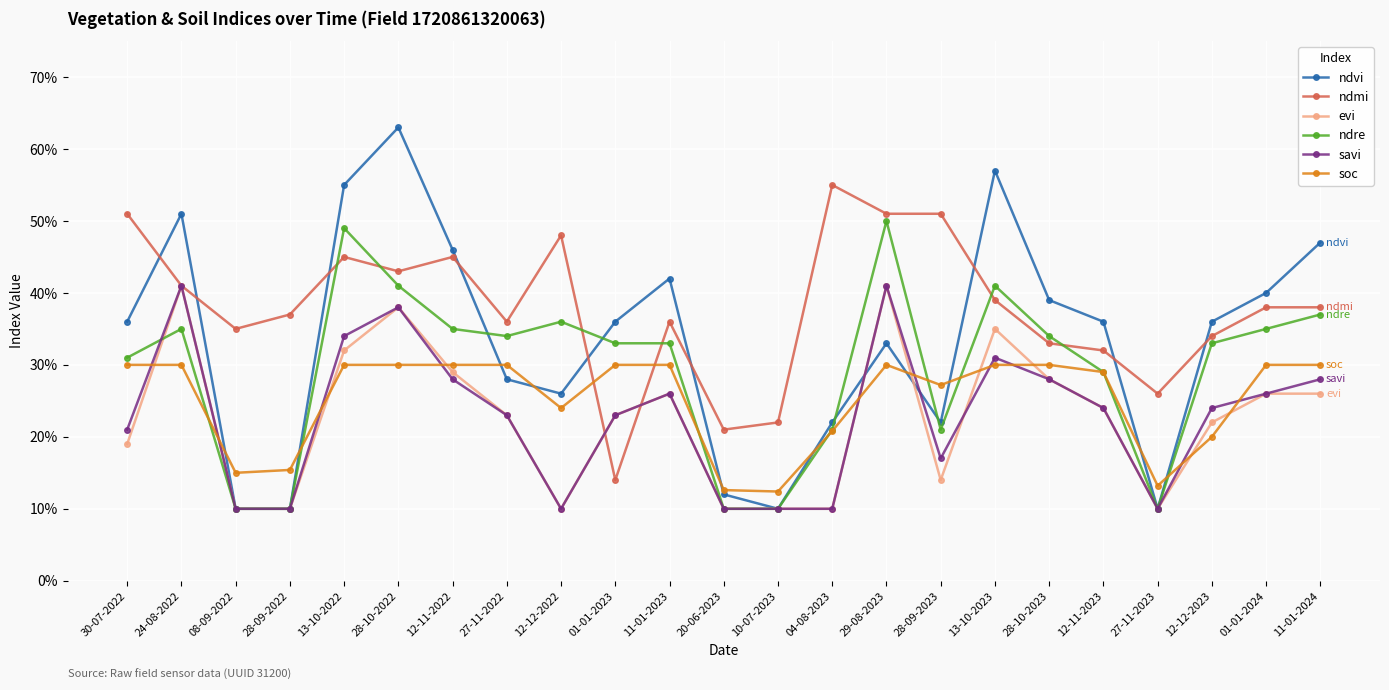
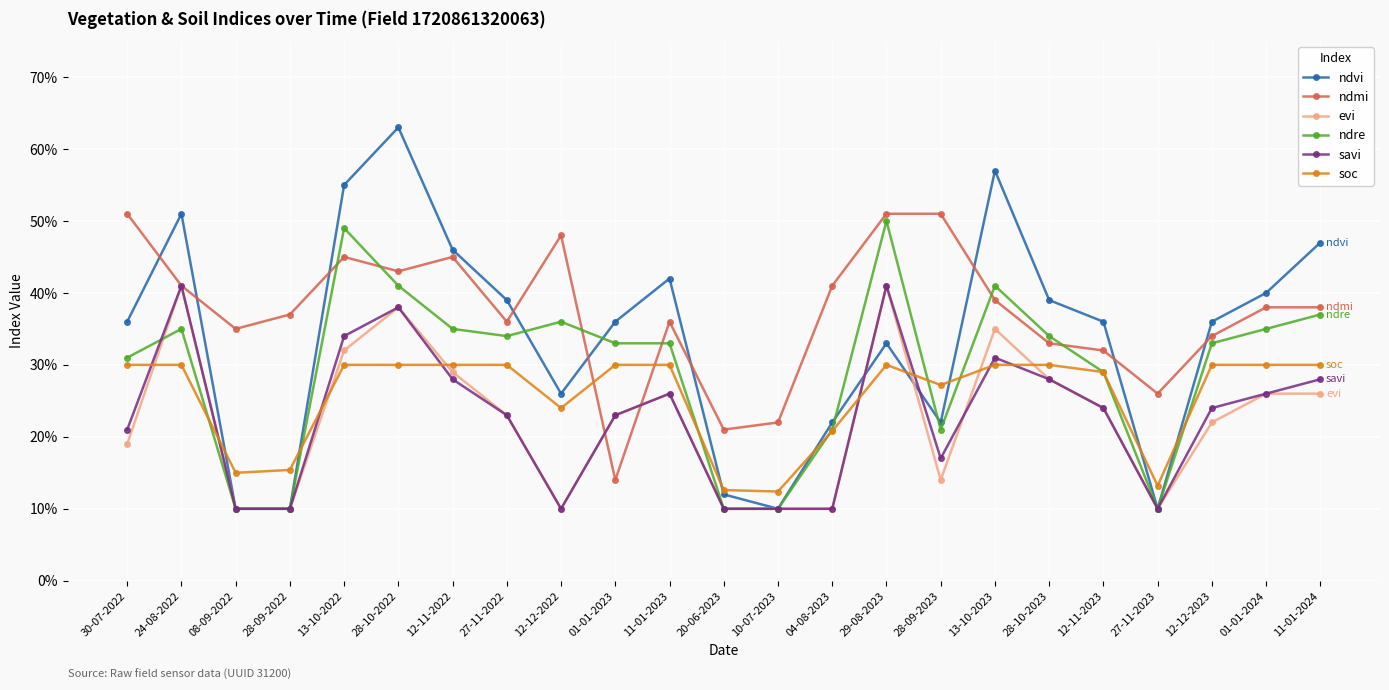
  {
    "ndvi": {
      "30-07-2022": "36%",
      "24-08-2022": "51%",
      "13-10-2022": "55%",
      "28-10-2022": "63%",
      "12-11-2022": "46%",
-     "27-11-2022": "28%",
+     "27-11-2022": "39%",
      "12-12-2022": "26%",
      "01-01-2023": "36%",
      "11-01-2023": "42%",
      "20-06-2023": "12%",
      "04-08-2023": "22%",
      "29-08-2023": "33%",
      "28-09-2023": "22%",
      "13-10-2023": "57%",
      "28-10-2023": "39%",
      "12-11-2023": "36%",
      "12-12-2023": "36%",
      "01-01-2024": "40%",
      "11-01-2024": "47%"
    },
    "ndmi": {
      "30-07-2022": "51%",
      "08-09-2022": "35%",
      "28-09-2022": "37%",
      "13-10-2022": "45%",
      "28-10-2022": "43%",
      "12-11-2022": "45%",
      "27-11-2022": "36%",
      "12-12-2022": "48%",
      "01-01-2023": "14%",
      "11-01-2023": "36%",
      "20-06-2023": "21%",
      "10-07-2023": "22%",
-     "04-08-2023": "55%",
+     "04-08-2023": "41%",
      "29-08-2023": "51%",
      "28-09-2023": "51%",
      "13-10-2023": "39%",
      "28-10-2023": "33%",
      "12-11-2023": "32%",
      "27-11-2023": "26%",
      "12-12-2023": "34%",
      "01-01-2024": "38%",
      "11-01-2024": "38%"
    },
    "evi": {
      "30-07-2022": "19%",
      "13-10-2022": "32%",
      "12-11-2022": "29%",
      "28-09-2023": "14%",
      "13-10-2023": "35%",
      "12-12-2023": "22%",
      "11-01-2024": "26%"
    },
    "ndre": {
      "30-07-2022": "31%",
      "24-08-2022": "35%",
      "13-10-2022": "49%",
      "28-10-2022": "41%",
      "12-11-2022": "35%",
      "27-11-2022": "34%",
      "12-12-2022": "36%",
      "01-01-2023": "33%",
      "11-01-2023": "33%",
      "29-08-2023": "50%",
      "28-09-2023": "21%",
      "13-10-2023": "41%",
      "28-10-2023": "34%",
      "12-12-2023": "33%",
      "01-01-2024": "35%",
      "11-01-2024": "37%"
    },
    "savi": {
      "30-07-2022": "21%",
      "13-10-2022": "34%",
      "12-11-2022": "28%",
      "28-09-2023": "17%",
      "13-10-2023": "31%",
      "12-12-2023": "24%",
      "11-01-2024": "28%"
    },
    "soc": {
      "30-07-2022": "30%",
      "24-08-2022": "30%",
      "08-09-2022": "15%",
      "28-09-2022": "15%",
      "13-10-2022": "30%",
      "28-10-2022": "30%",
      "12-11-2022": "30%",
      "27-11-2022": "30%",
      "12-12-2022": "24%",
      "01-01-2023": "30%",
      "11-01-2023": "30%",
      "20-06-2023": "13%",
      "10-07-2023": "12%",
      "29-08-2023": "30%",
      "28-09-2023": "27%",
      "13-10-2023": "30%",
      "28-10-2023": "30%",
      "27-11-2023": "13%",
-     "12-12-2023": "20%",
+     "12-12-2023": "30%",
      "01-01-2024": "30%",
      "11-01-2024": "30%"
    }
  }
